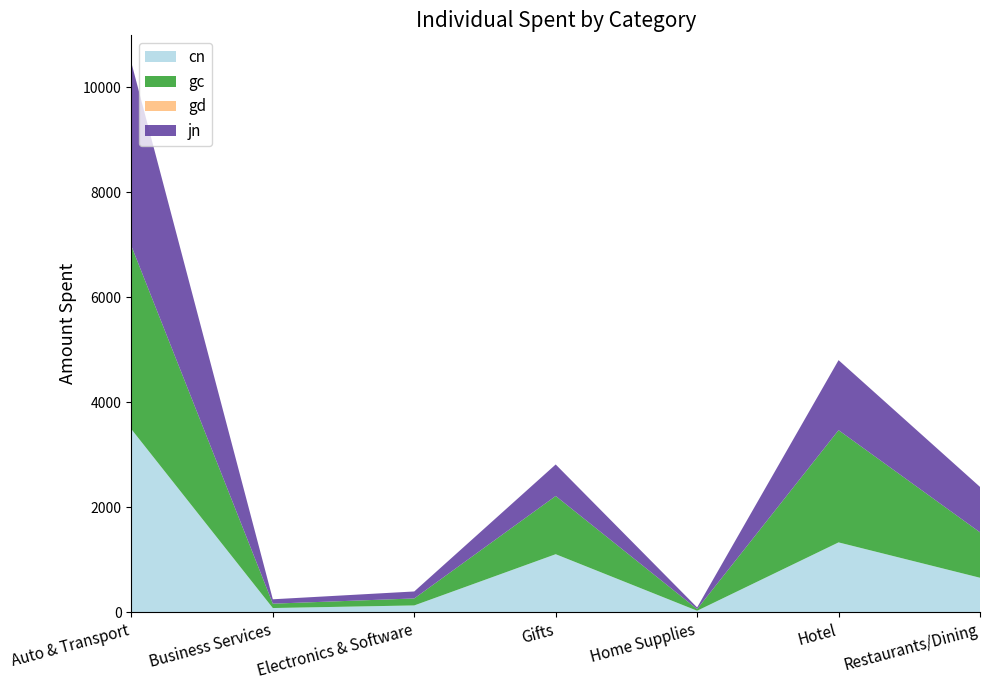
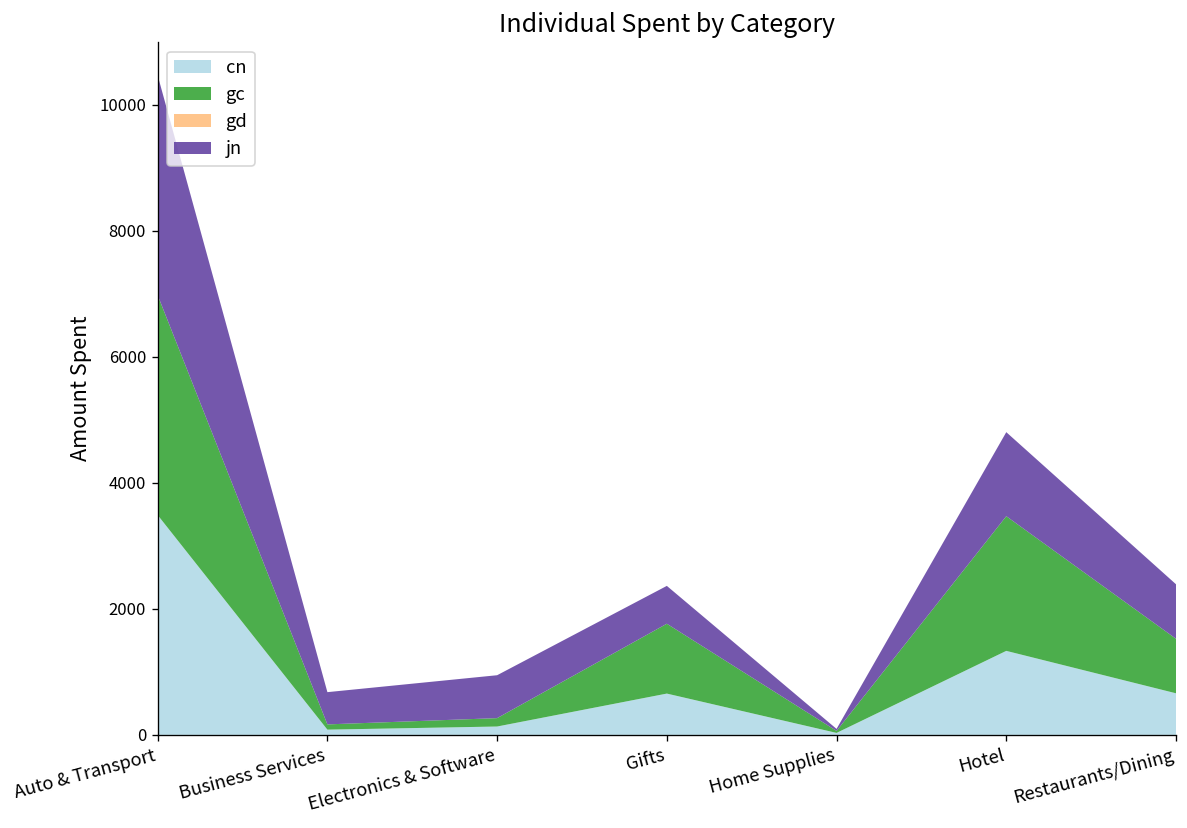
  {
    "cn": {
      "Auto & Transport": 3500,
      "Business Services": 100,
      "Electronics & Software": 100,
-     "Gifts": 1100,
+     "Gifts": 700,
      "Hotel": 1300,
      "Restaurants/Dining": 700
    },
    "jn": {
      "Auto & Transport": 3500,
-     "Business Services": 100,
-     "Electronics & Software": 100,
+     "Business Services": 500,
+     "Electronics & Software": 700,
      "Gifts": 600,
      "Hotel": 1300,
      "Restaurants/Dining": 900
    }
  }
